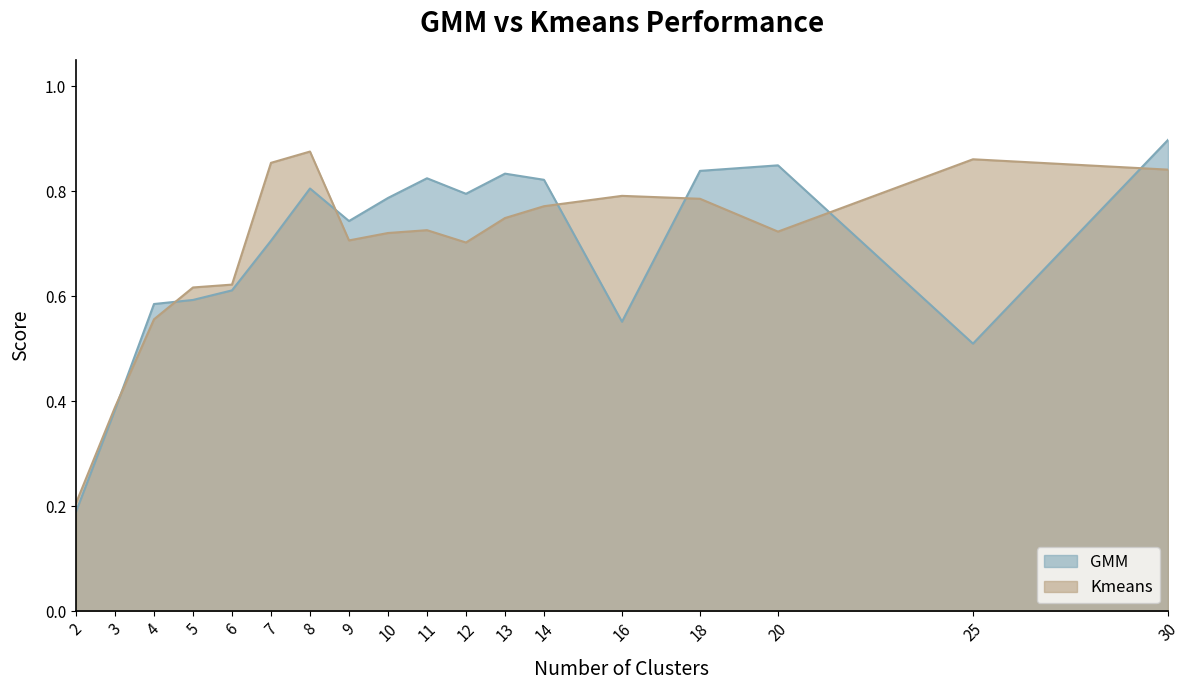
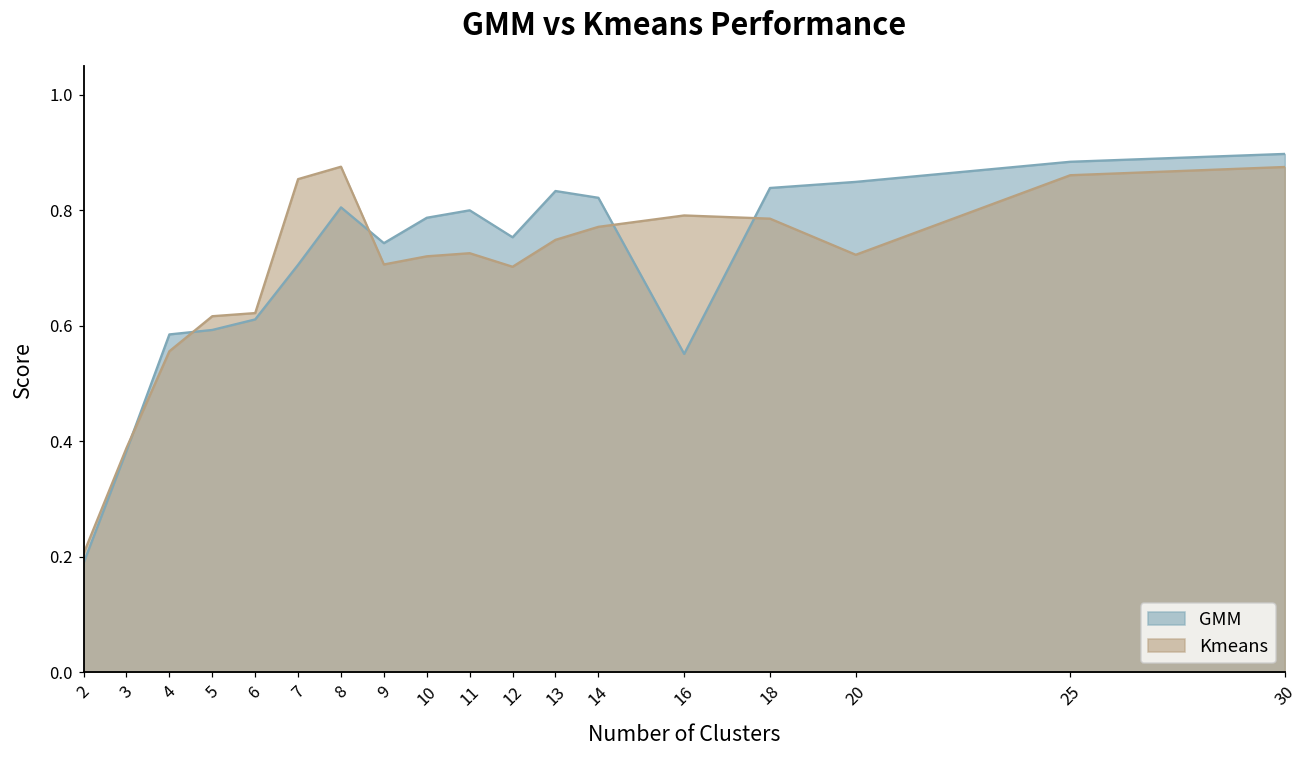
  {
    "GMM": {
      "2": 0.19,
      "4": 0.58,
      "5": 0.59,
      "6": 0.61,
      "7": 0.71,
      "8": 0.80,
      "9": 0.74,
      "10": 0.79,
-     "11": 0.82,
-     "12": 0.79,
+     "11": 0.80,
+     "12": 0.75,
      "13": 0.83,
      "14": 0.82,
      "16": 0.55,
      "18": 0.84,
      "20": 0.85,
-     "25": 0.51,
+     "25": 0.88,
      "30": 0.90
    },
    "Kmeans": {
      "2": 0.21,
      "4": 0.56,
      "5": 0.62,
      "6": 0.62,
      "7": 0.85,
      "8": 0.88,
      "9": 0.71,
      "10": 0.72,
      "11": 0.73,
      "12": 0.70,
      "13": 0.75,
      "14": 0.77,
      "16": 0.79,
      "18": 0.79,
      "20": 0.72,
      "25": 0.86,
-     "30": 0.84
+     "30": 0.87
    }
  }
